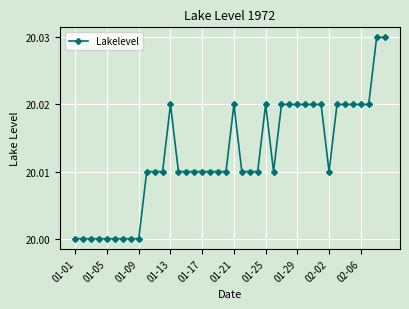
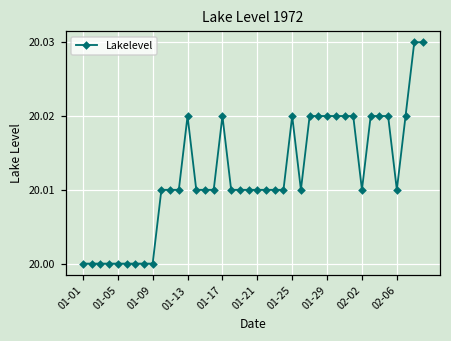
  {
    "01-01": 20.00,
    "01-05": 20.00,
    "01-09": 20.00,
    "01-13": 20.02,
-   "01-17": 20.01,
-   "01-21": 20.02,
+   "01-17": 20.02,
+   "01-21": 20.01,
    "01-25": 20.02,
    "01-29": 20.02,
    "02-02": 20.01,
-   "02-06": 20.02
+   "02-06": 20.01
  }
